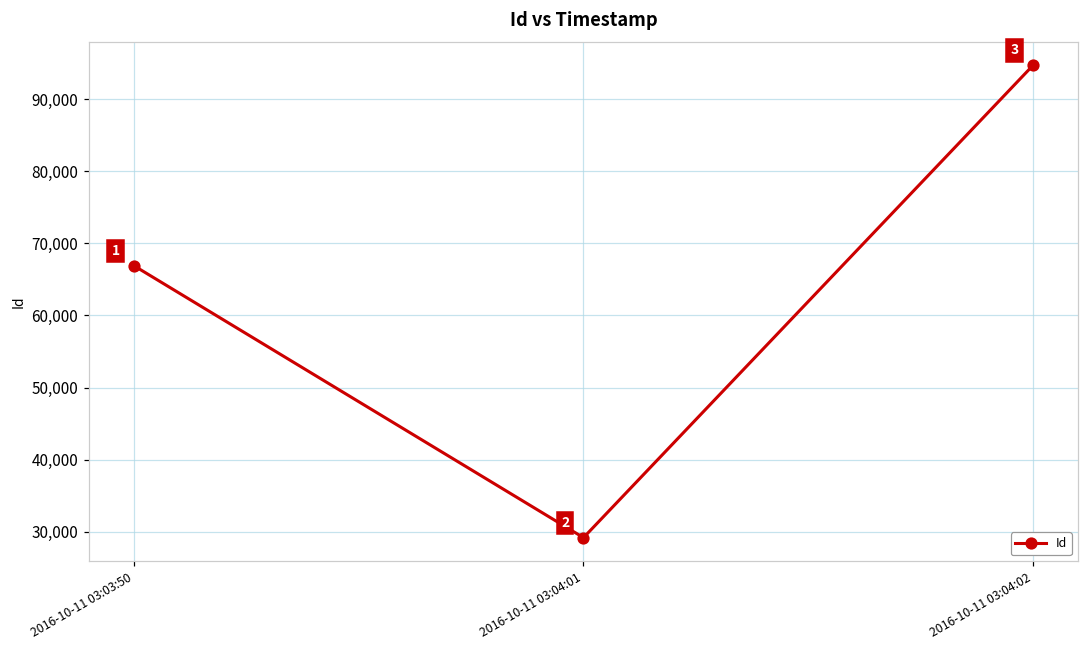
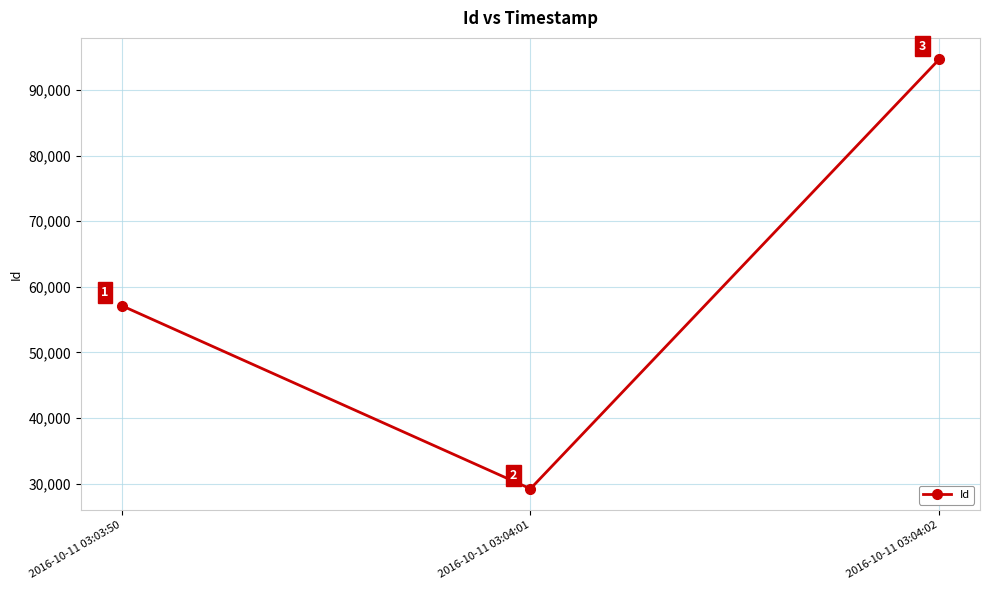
  {
-   "2016-10-11 03:03:50": "67,000"
+   "2016-10-11 03:03:50": "57,000"
  }
